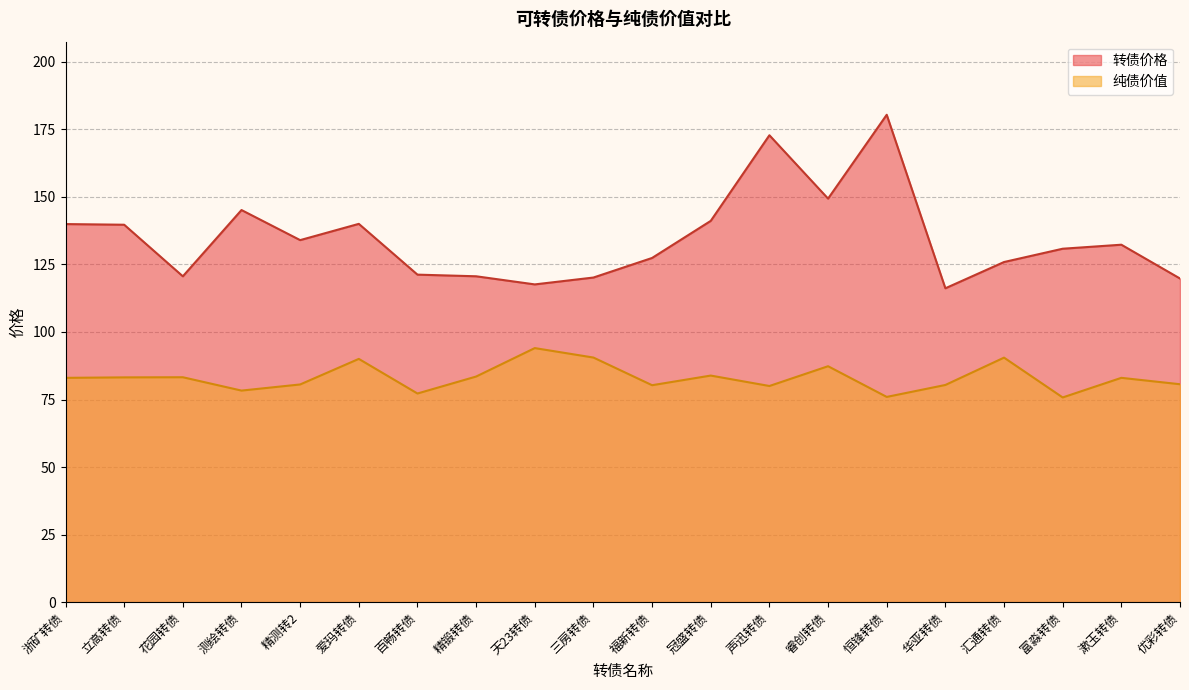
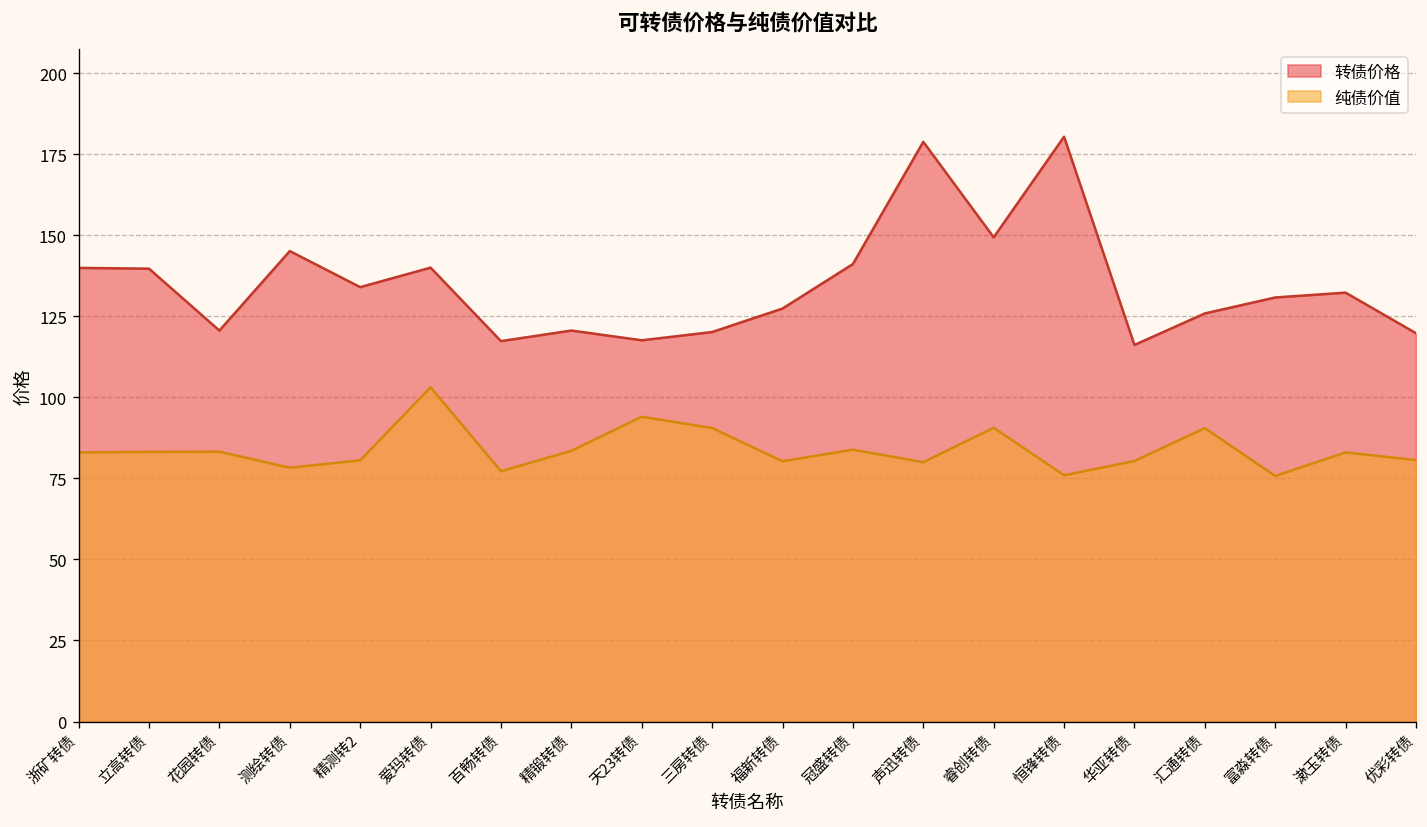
  {
    "转债价格": {
      "浙矿转债": 140,
      "立高转债": 140,
      "花园转债": 121,
      "测绘转债": 145,
      "精测转2": 134,
      "爱玛转债": 140,
-     "百畅转债": 121,
+     "百畅转债": 117,
      "精锻转债": 121,
      "天23转债": 118,
      "三房转债": 120,
      "福新转债": 127,
      "冠盛转债": 141,
-     "声迅转债": 173,
+     "声迅转债": 179,
      "睿创转债": 149,
      "恒锋转债": 180,
      "华亚转债": 116,
      "汇通转债": 126,
      "富淼转债": 131,
      "漱玉转债": 132,
      "优彩转债": 120
    },
    "纯债价值": {
      "浙矿转债": 83,
      "立高转债": 83,
      "花园转债": 83,
      "测绘转债": 78,
      "精测转2": 81,
-     "爱玛转债": 90,
+     "爱玛转债": 103,
      "百畅转债": 77,
      "精锻转债": 84,
      "天23转债": 94,
      "三房转债": 91,
      "福新转债": 80,
      "冠盛转债": 84,
      "声迅转债": 80,
-     "睿创转债": 87,
+     "睿创转债": 91,
      "恒锋转债": 76,
      "华亚转债": 80,
      "汇通转债": 91,
      "富淼转债": 76,
      "漱玉转债": 83,
      "优彩转债": 81
    }
  }
